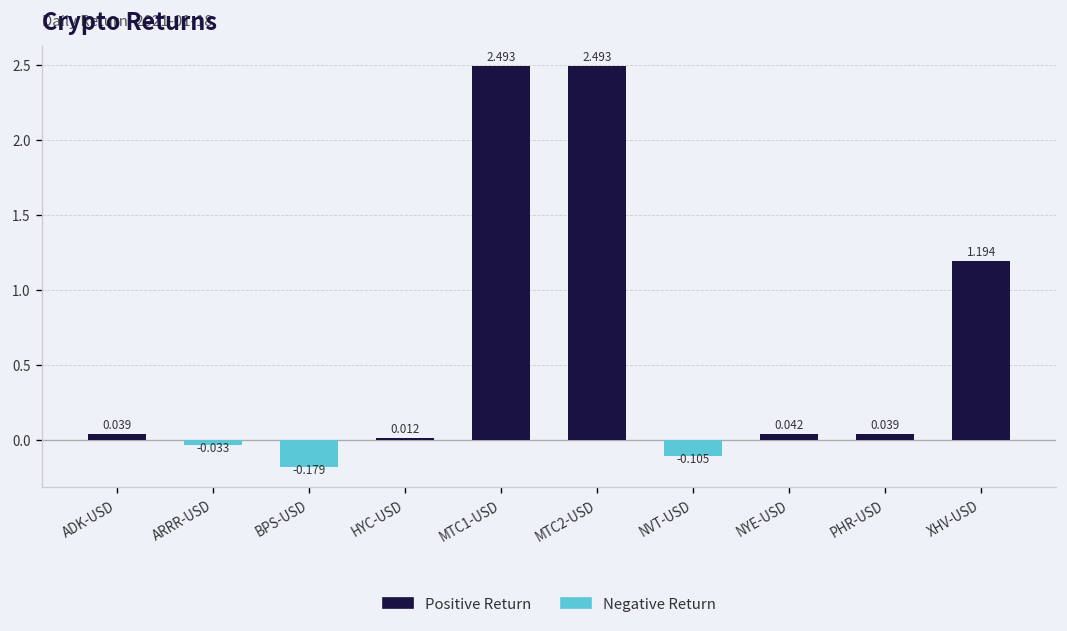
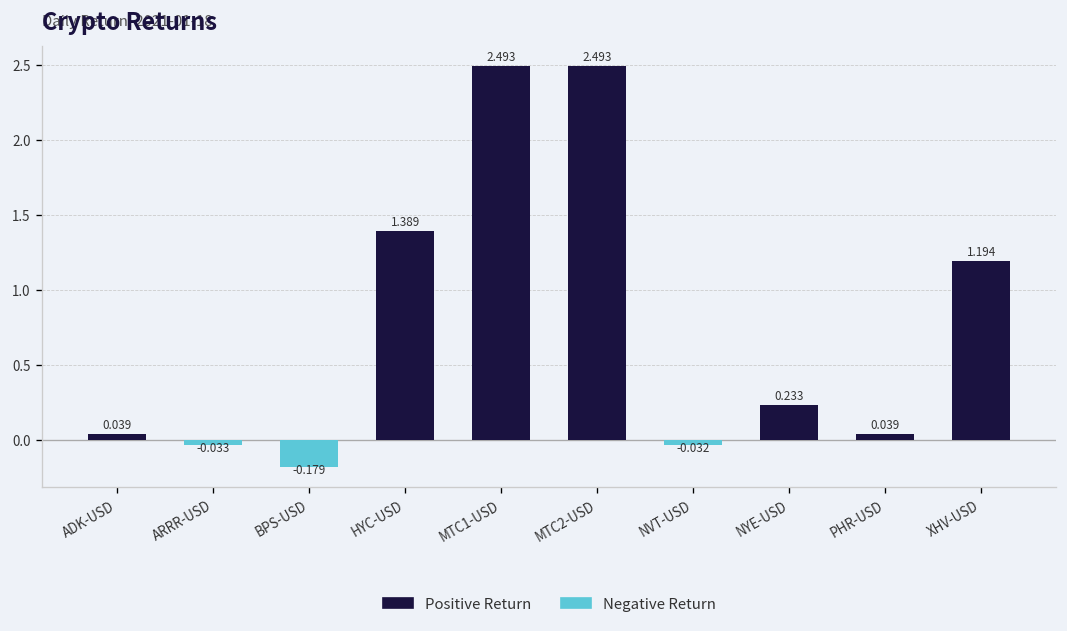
  {
    "ADK-USD": 0.039,
    "ARRR-USD": -0.033,
    "BPS-USD": -0.179,
-   "HYC-USD": 0.012,
+   "HYC-USD": 1.389,
    "MTC1-USD": 2.493,
    "MTC2-USD": 2.493,
-   "NVT-USD": -0.105,
-   "NYE-USD": 0.042,
+   "NVT-USD": -0.032,
+   "NYE-USD": 0.233,
    "PHR-USD": 0.039,
    "XHV-USD": 1.194
  }
